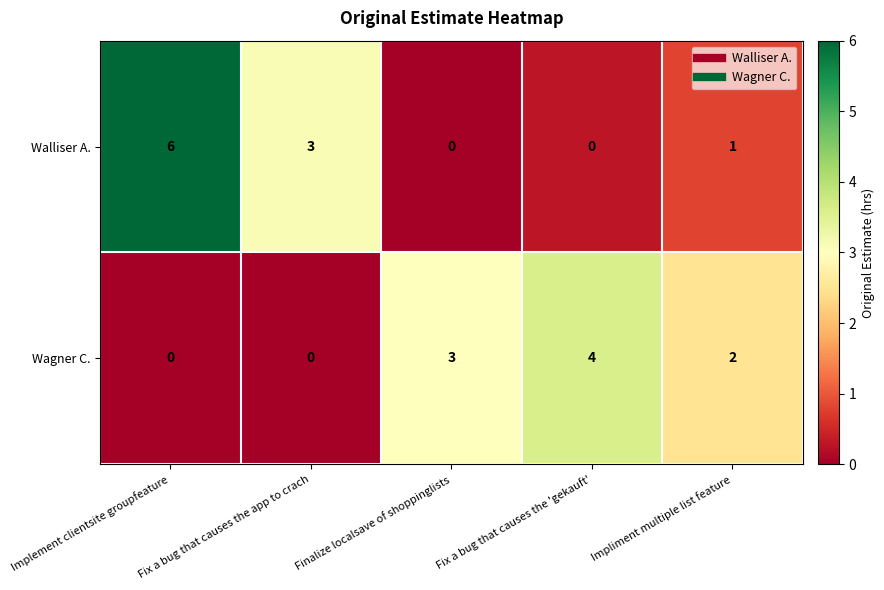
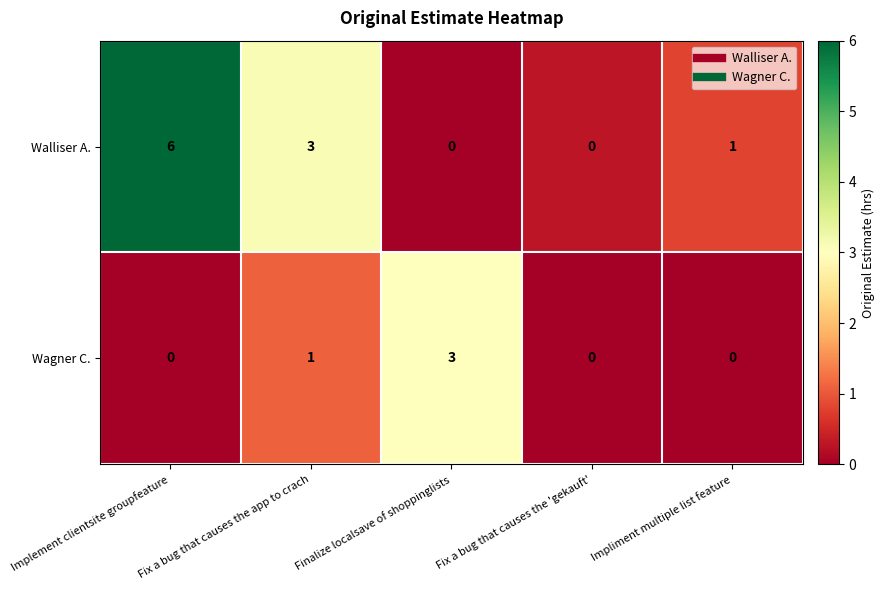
  {
    "Walliser A.": {
      "Implement clientsite groupfeature": 6,
      "Fix a bug that causes the app to crach": 3,
      "Finalize localsave of shoppinglists": 0,
      "Fix a bug that causes the 'gekauft'": 0,
      "Impliment multiple list feature": 1
    },
    "Wagner C.": {
      "Implement clientsite groupfeature": 0,
-     "Fix a bug that causes the app to crach": 0,
+     "Fix a bug that causes the app to crach": 1,
      "Finalize localsave of shoppinglists": 3,
-     "Fix a bug that causes the 'gekauft'": 4,
-     "Impliment multiple list feature": 2
+     "Fix a bug that causes the 'gekauft'": 0,
+     "Impliment multiple list feature": 0
    }
  }
